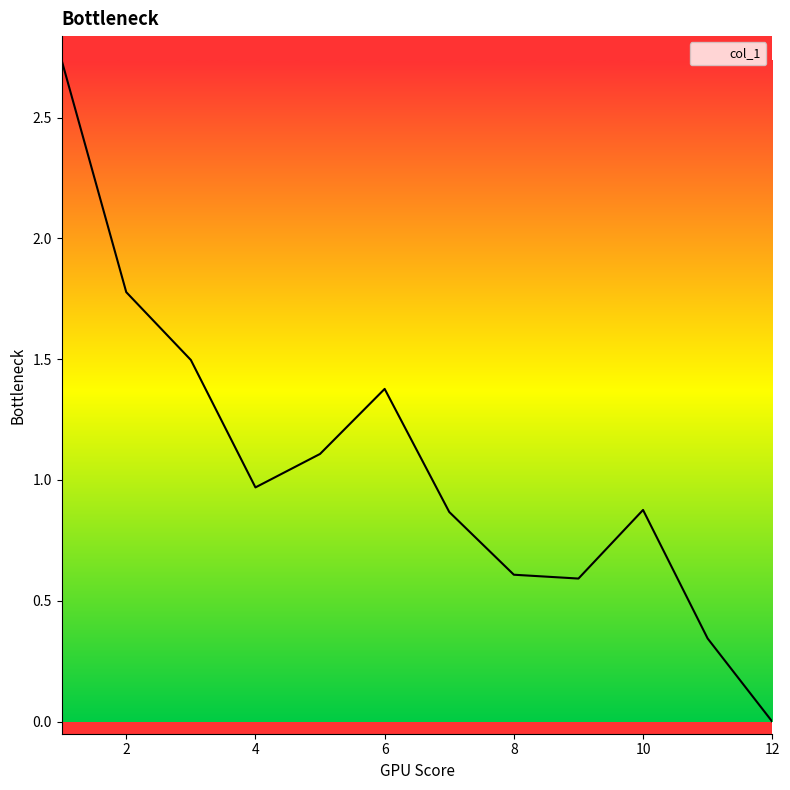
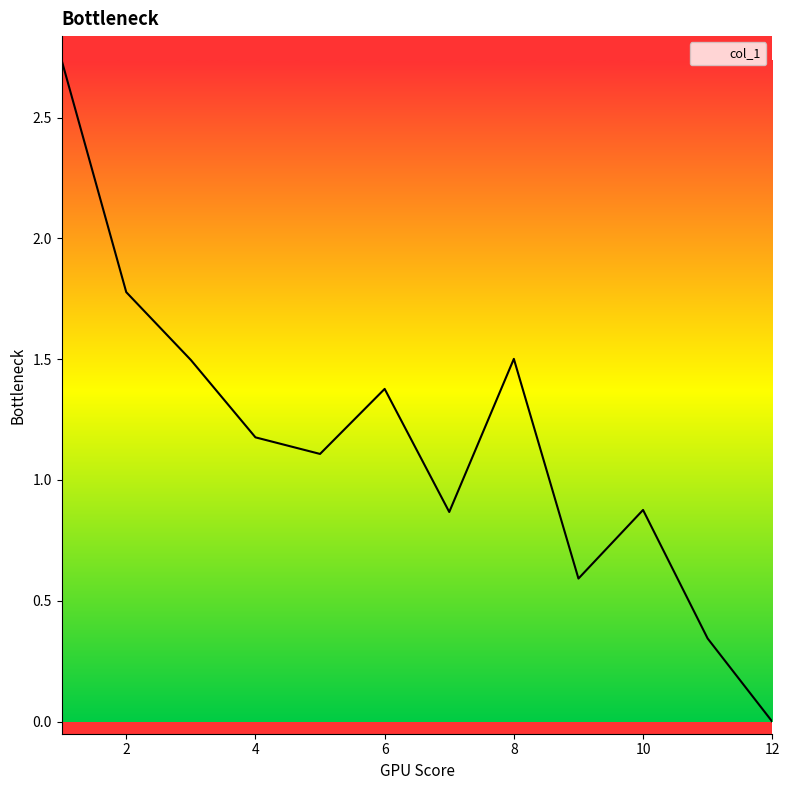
  {
    "2": 1.78,
-   "4": 0.97,
+   "4": 1.18,
    "6": 1.38,
-   "8": 0.61,
+   "8": 1.50,
    "10": 0.88,
    "12": 0.00
  }
